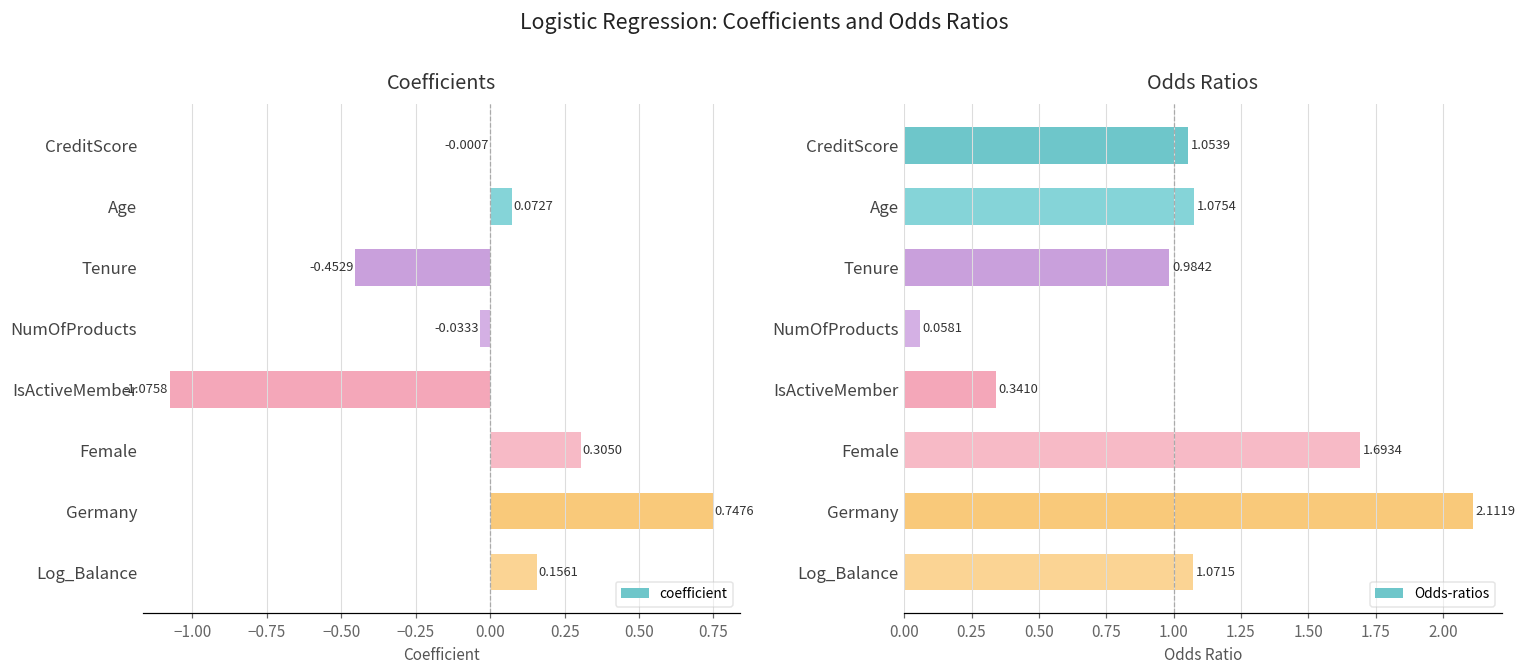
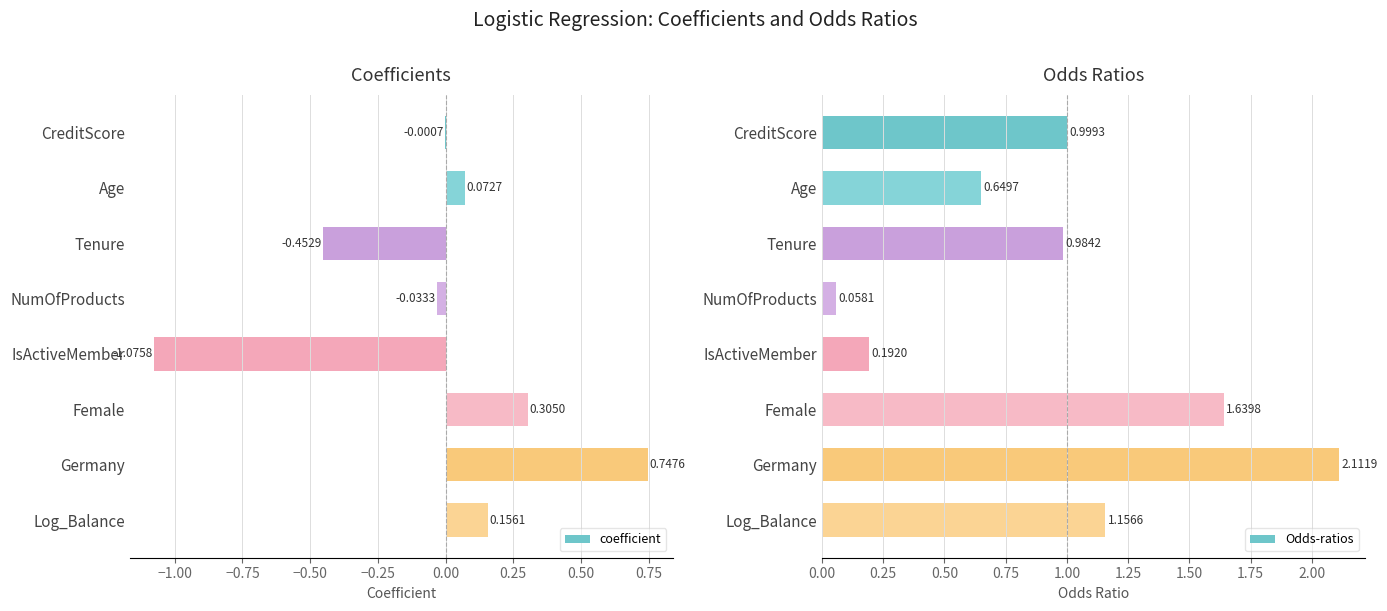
  {
    "Coefficients": {
      "CreditScore": -0.0007,
      "Age": 0.0727,
      "Tenure": -0.4529,
      "NumOfProducts": -0.0333,
      "IsActiveMember": -1.0758,
      "Female": 0.3050,
      "Germany": 0.7476,
      "Log_Balance": 0.1561
    },
    "Odds Ratios": {
-     "CreditScore": 1.0539,
-     "Age": 1.0754,
+     "CreditScore": 0.9993,
+     "Age": 0.6497,
      "Tenure": 0.9842,
      "NumOfProducts": 0.0581,
-     "IsActiveMember": 0.3410,
-     "Female": 1.6934,
+     "IsActiveMember": 0.1920,
+     "Female": 1.6398,
      "Germany": 2.1119,
-     "Log_Balance": 1.0715
+     "Log_Balance": 1.1566
    }
  }
